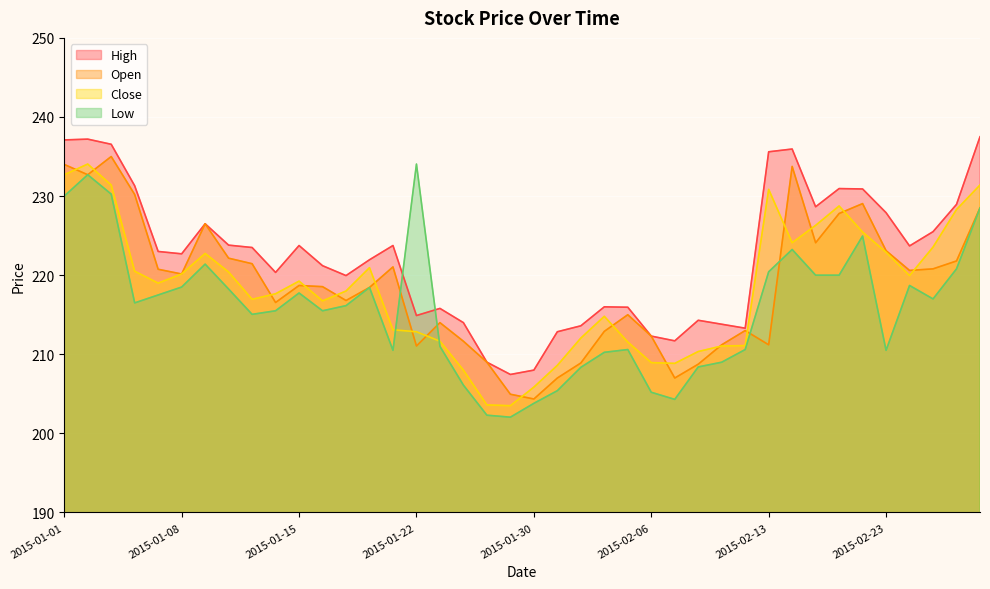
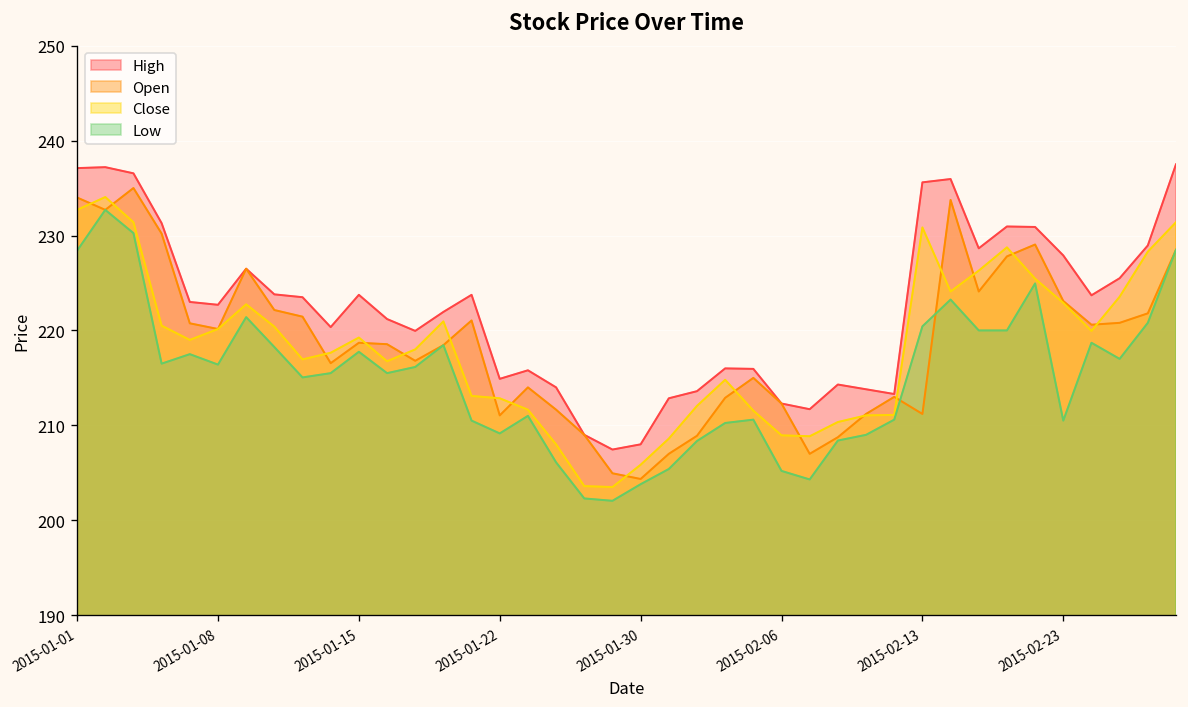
  {
    "Low": {
-     "2015-01-01": 230,
-     "2015-01-08": 219,
+     "2015-01-01": 228,
+     "2015-01-08": 216,
      "2015-01-15": 218,
-     "2015-01-22": 234,
+     "2015-01-22": 209,
      "2015-01-30": 204,
      "2015-02-06": 205,
      "2015-02-13": 220,
      "2015-02-23": 211
    }
  }
